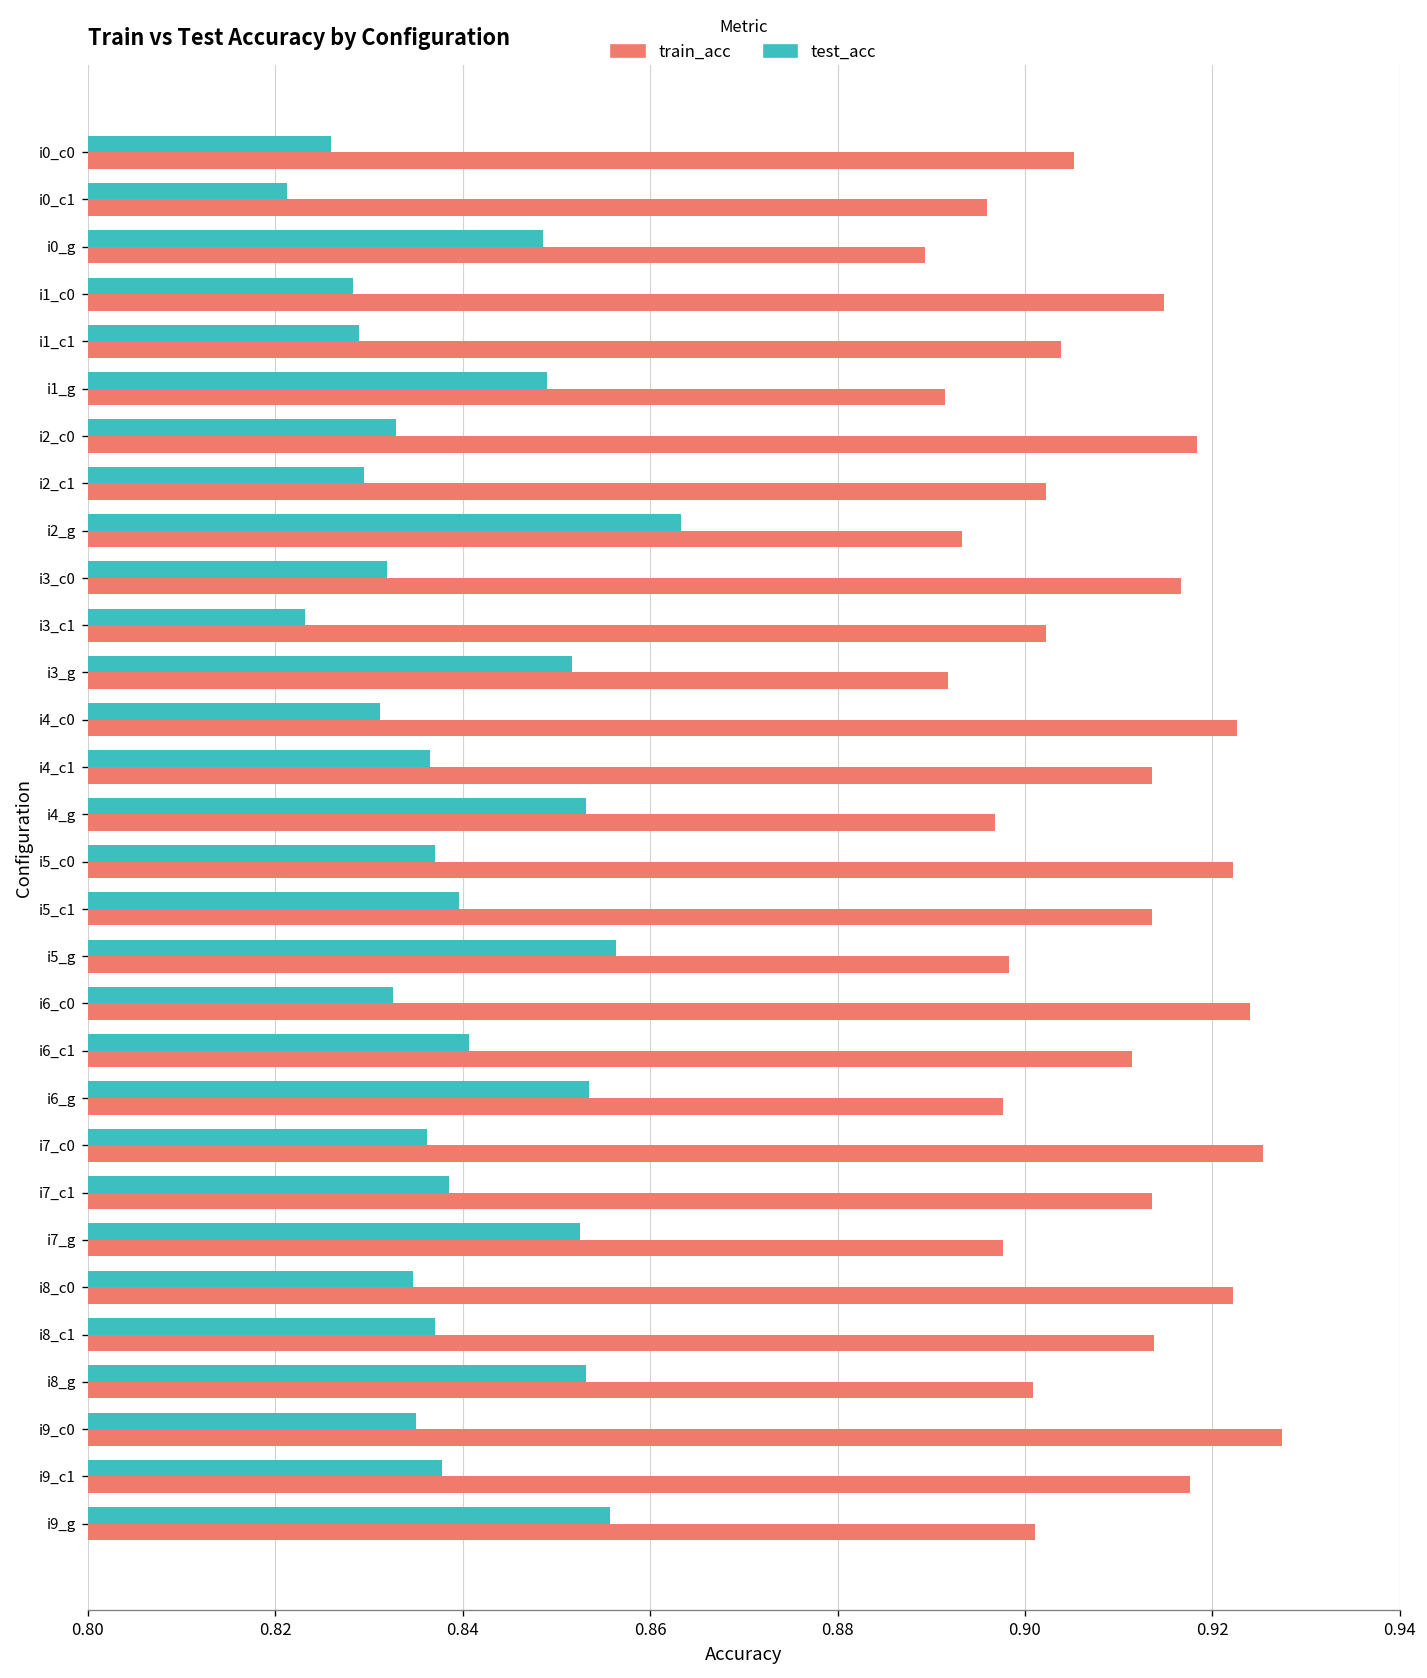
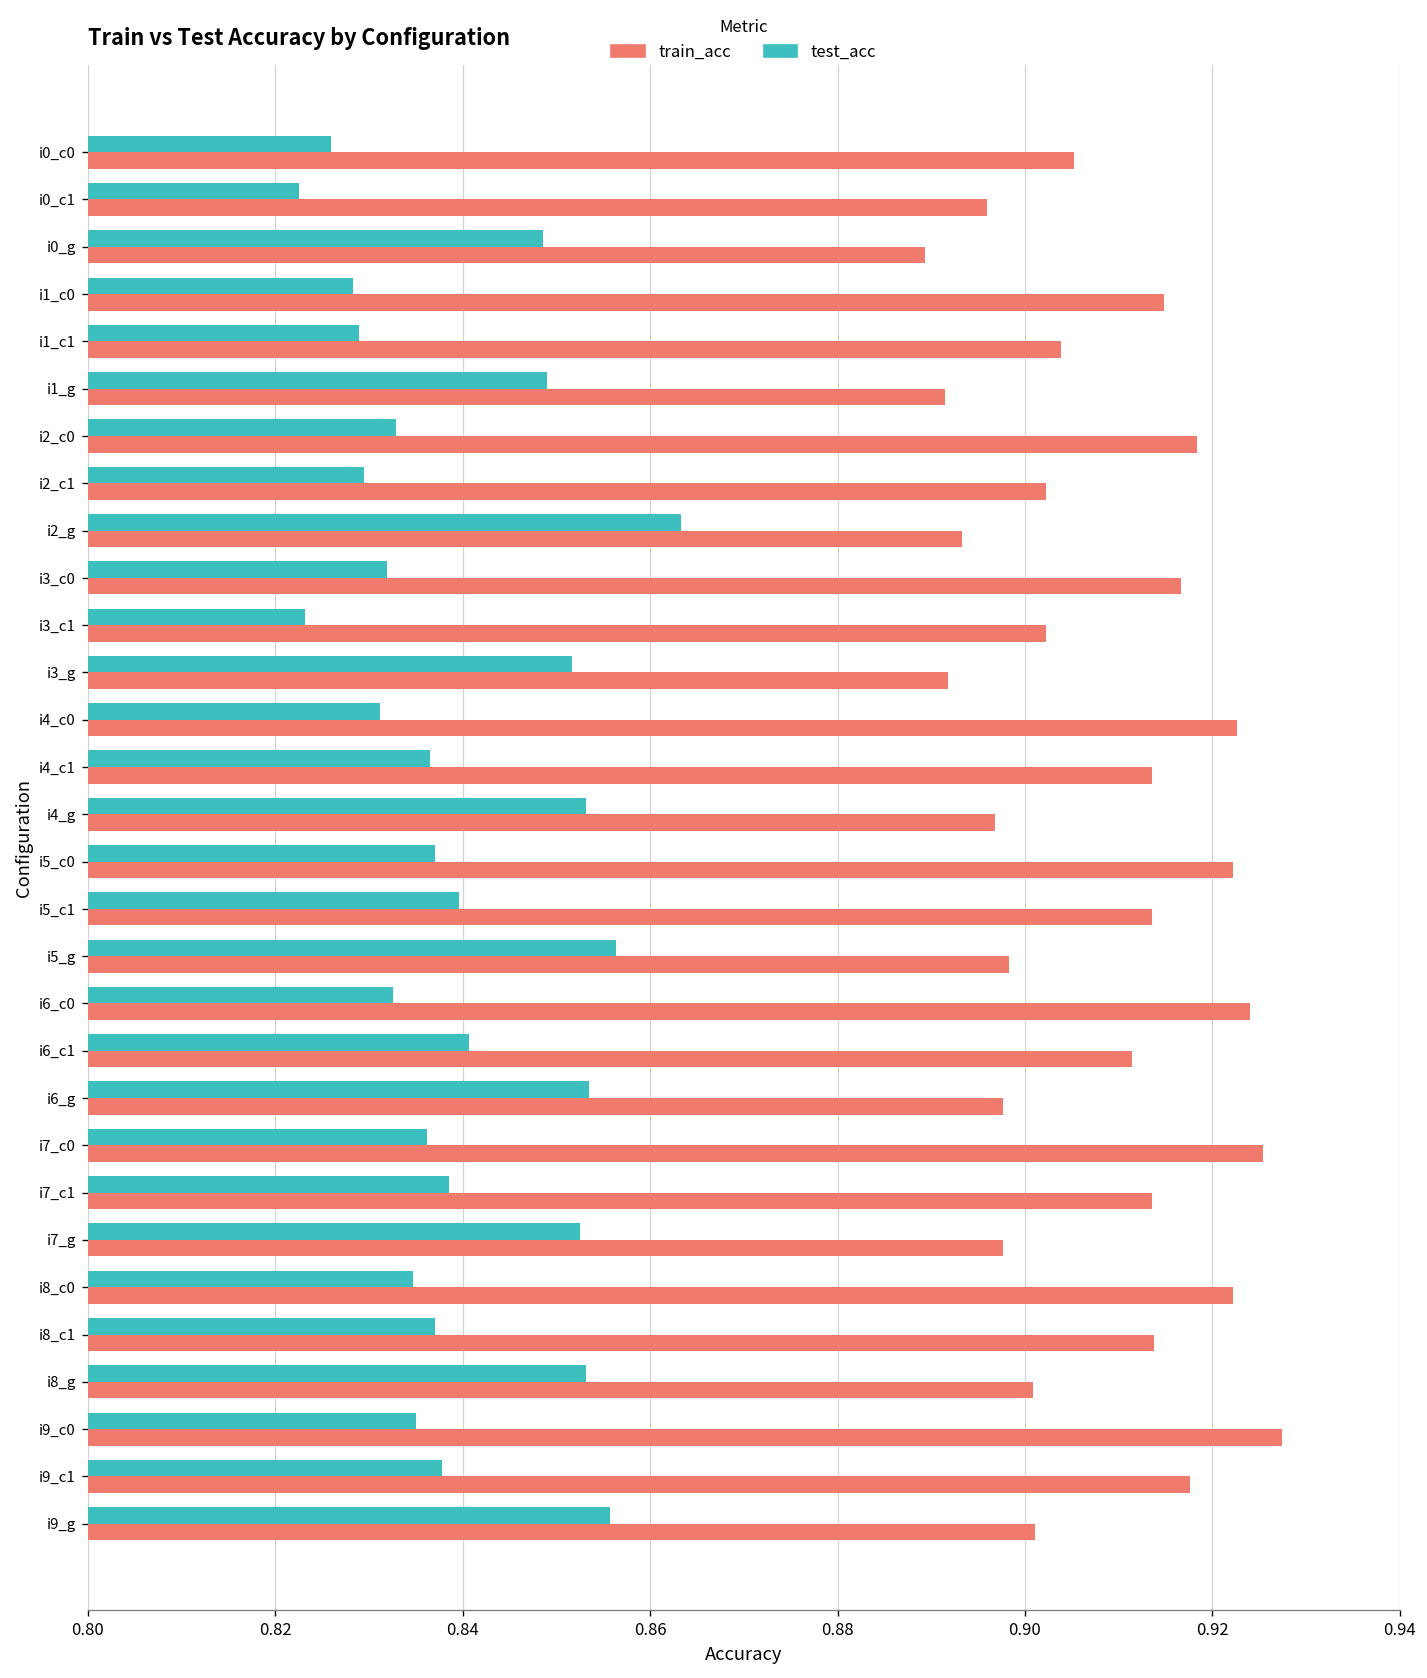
  {
    "train_acc": {
      "i0_c0": 0.905,
      "i0_c1": 0.896,
      "i0_g": 0.889,
      "i1_c0": 0.915,
      "i1_c1": 0.904,
      "i1_g": 0.892,
      "i2_c0": 0.918,
      "i2_c1": 0.902,
      "i2_g": 0.893,
      "i3_c0": 0.917,
      "i3_c1": 0.902,
      "i3_g": 0.892,
      "i4_c0": 0.923,
      "i4_c1": 0.914,
      "i4_g": 0.897,
      "i5_c0": 0.922,
      "i5_c1": 0.914,
      "i5_g": 0.898,
      "i6_c0": 0.924,
      "i6_c1": 0.911,
      "i6_g": 0.898,
      "i7_c0": 0.925,
      "i7_c1": 0.914,
      "i7_g": 0.898,
      "i8_c0": 0.922,
      "i8_c1": 0.914,
      "i8_g": 0.901,
      "i9_c0": 0.927,
      "i9_c1": 0.918,
      "i9_g": 0.901
    },
    "test_acc": {
      "i0_c0": 0.826,
-     "i0_c1": 0.821,
+     "i0_c1": 0.823,
      "i0_g": 0.849,
      "i1_c0": 0.828,
      "i1_c1": 0.829,
      "i1_g": 0.849,
      "i2_c0": 0.833,
      "i2_c1": 0.830,
      "i2_g": 0.863,
      "i3_c0": 0.832,
      "i3_c1": 0.823,
      "i3_g": 0.852,
      "i4_c0": 0.831,
      "i4_c1": 0.837,
      "i4_g": 0.853,
      "i5_c0": 0.837,
      "i5_c1": 0.840,
      "i5_g": 0.856,
      "i6_c0": 0.833,
      "i6_c1": 0.841,
      "i6_g": 0.854,
      "i7_c0": 0.836,
      "i7_c1": 0.839,
      "i7_g": 0.853,
      "i8_c0": 0.835,
      "i8_c1": 0.837,
      "i8_g": 0.853,
      "i9_c0": 0.835,
      "i9_c1": 0.838,
      "i9_g": 0.856
    }
  }
